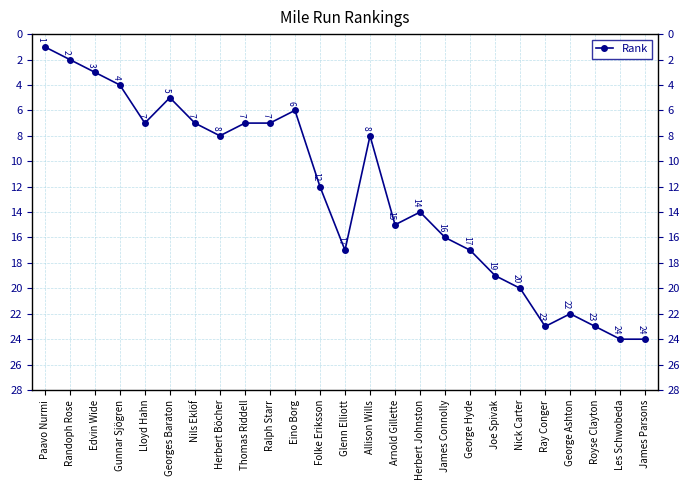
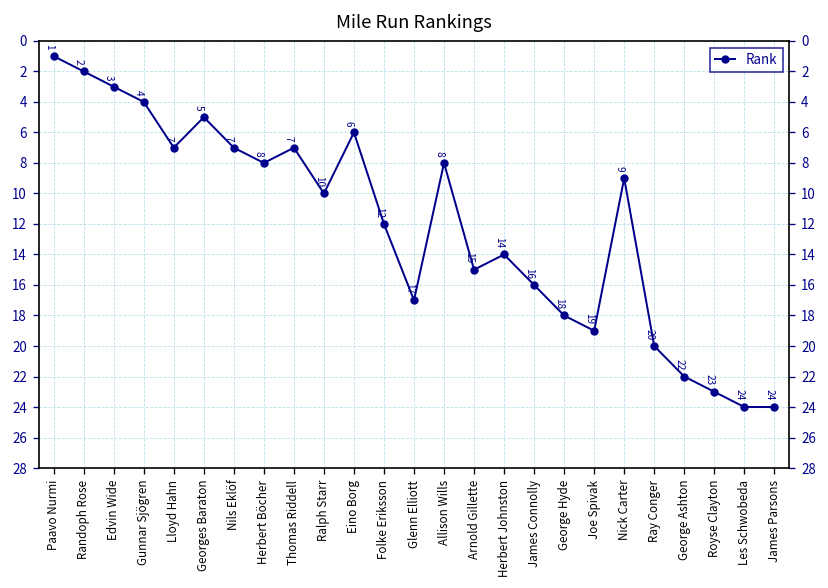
  {
    "Paavo Nurmi": 1,
    "Randoph Rose": 2,
    "Edvin Wide": 3,
    "Gunnar Sjögren": 4,
    "Lloyd Hahn": 7,
    "Georges Baraton": 5,
    "Nils Eklöf": 7,
    "Herbert Böcher": 8,
    "Thomas Riddell": 7,
-   "Ralph Starr": 7,
+   "Ralph Starr": 10,
    "Eino Borg": 6,
    "Folke Eriksson": 12,
    "Glenn Elliott": 17,
    "Allison Wills": 8,
    "Arnold Gillette": 15,
    "Herbert Johnston": 14,
    "James Connolly": 16,
-   "George Hyde": 17,
+   "George Hyde": 18,
    "Joe Spivak": 19,
-   "Nick Carter": 20,
-   "Ray Conger": 23,
+   "Nick Carter": 9,
+   "Ray Conger": 20,
    "George Ashton": 22,
    "Royse Clayton": 23,
    "Les Schwobeda": 24,
    "James Parsons": 24
  }
